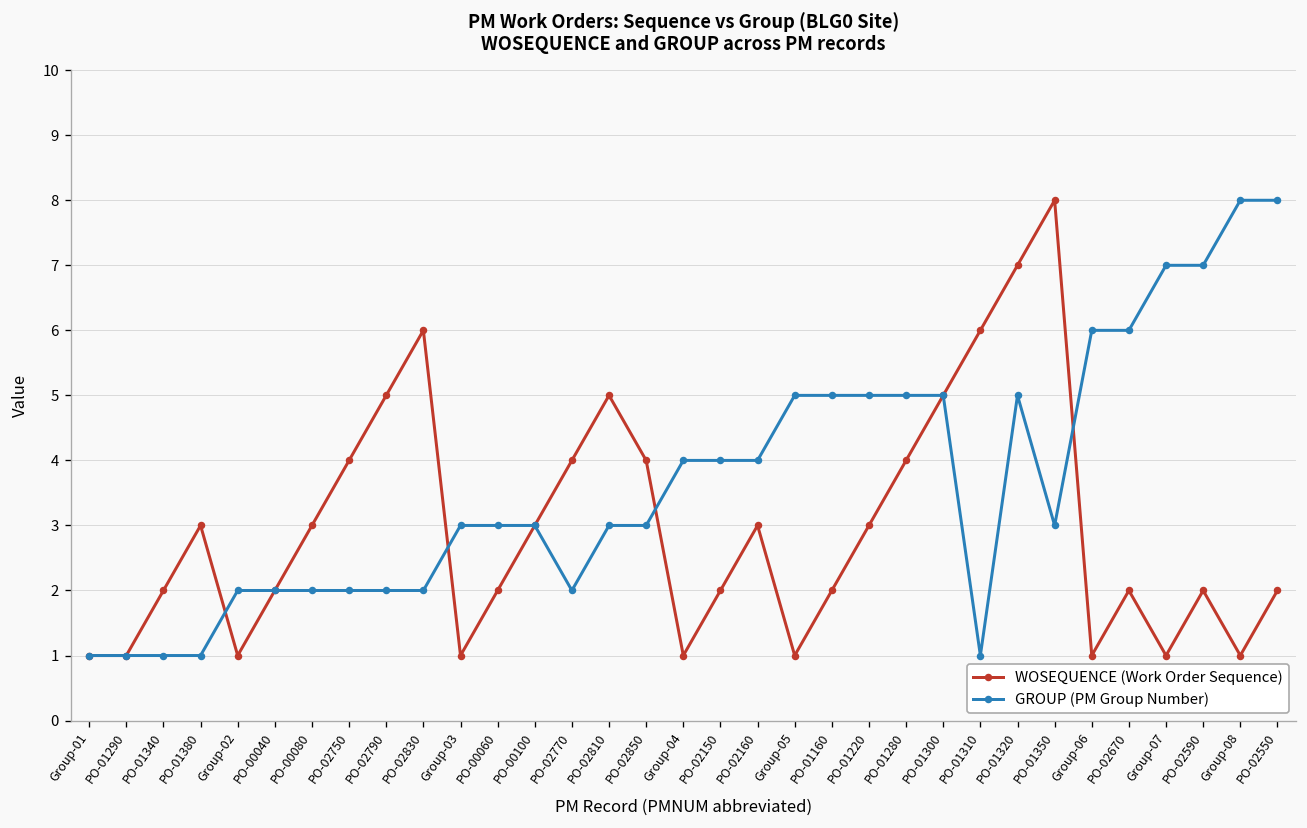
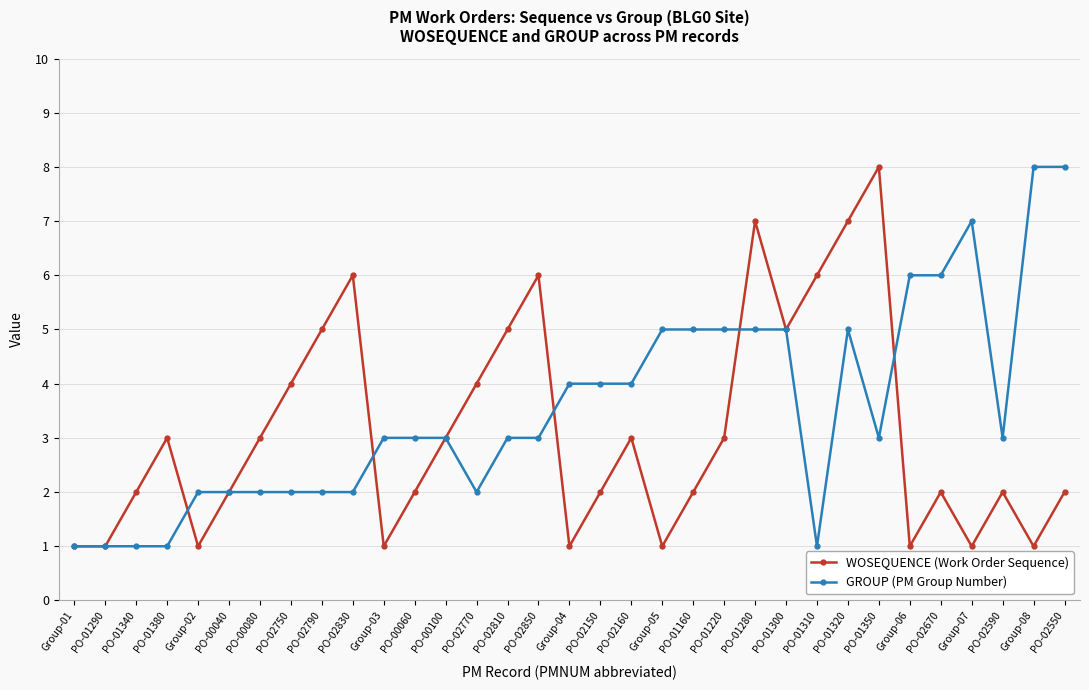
  {
    "WOSEQUENCE (Work Order Sequence)": {
      "PO-01340": 2,
      "PO-01380": 3,
      "Group-02": 1,
      "PO-00080": 3,
      "PO-02750": 4,
      "PO-02790": 5,
      "PO-02830": 6,
      "Group-03": 1,
      "PO-00060": 2,
      "PO-02770": 4,
      "PO-02810": 5,
-     "PO-02850": 4,
+     "PO-02850": 6,
      "Group-04": 1,
      "PO-02150": 2,
      "PO-02160": 3,
      "Group-05": 1,
      "PO-01160": 2,
      "PO-01220": 3,
-     "PO-01280": 4,
+     "PO-01280": 7,
      "PO-01310": 6,
      "PO-01320": 7,
      "PO-01350": 8,
      "Group-06": 1,
      "PO-02670": 2,
      "Group-07": 1,
      "PO-02590": 2,
      "Group-08": 1,
      "PO-02550": 2
    },
    "GROUP (PM Group Number)": {
      "PO-01340": 1,
      "PO-01380": 1,
      "Group-02": 2,
      "PO-00080": 2,
      "PO-02750": 2,
      "PO-02790": 2,
      "PO-02830": 2,
      "Group-03": 3,
      "PO-00060": 3,
      "PO-02770": 2,
      "PO-02810": 3,
      "PO-02850": 3,
      "Group-04": 4,
      "PO-02150": 4,
      "PO-02160": 4,
      "Group-05": 5,
      "PO-01160": 5,
      "PO-01220": 5,
      "PO-01280": 5,
      "PO-01310": 1,
      "PO-01320": 5,
      "PO-01350": 3,
      "Group-06": 6,
      "PO-02670": 6,
      "Group-07": 7,
-     "PO-02590": 7,
+     "PO-02590": 3,
      "Group-08": 8,
      "PO-02550": 8
    }
  }
